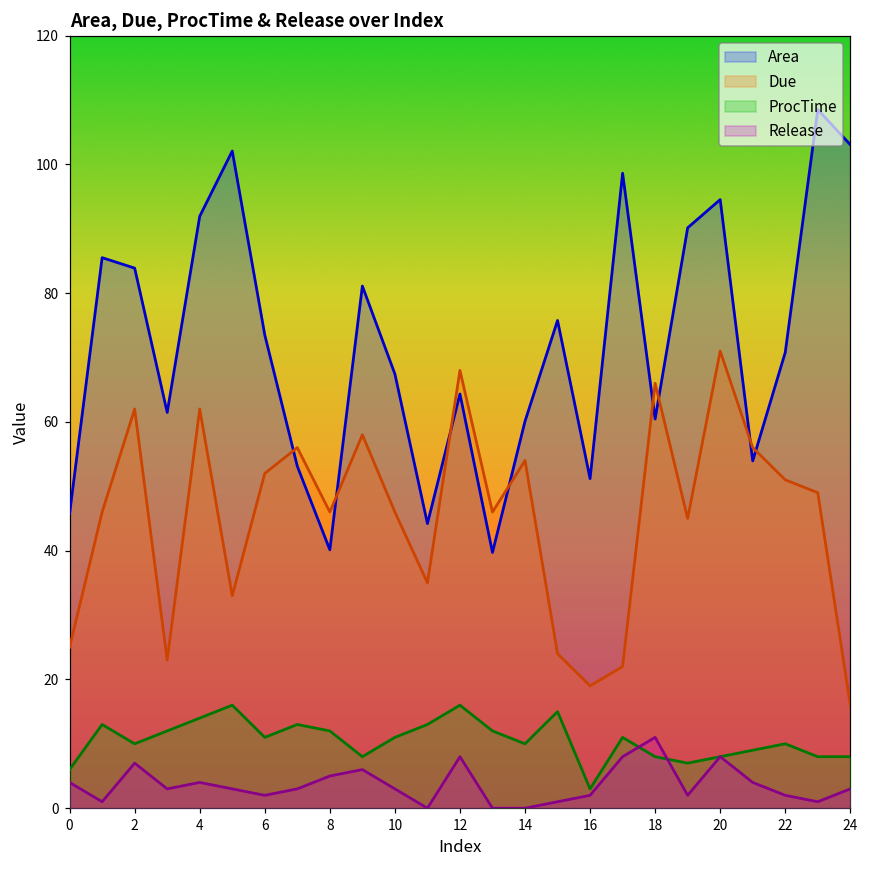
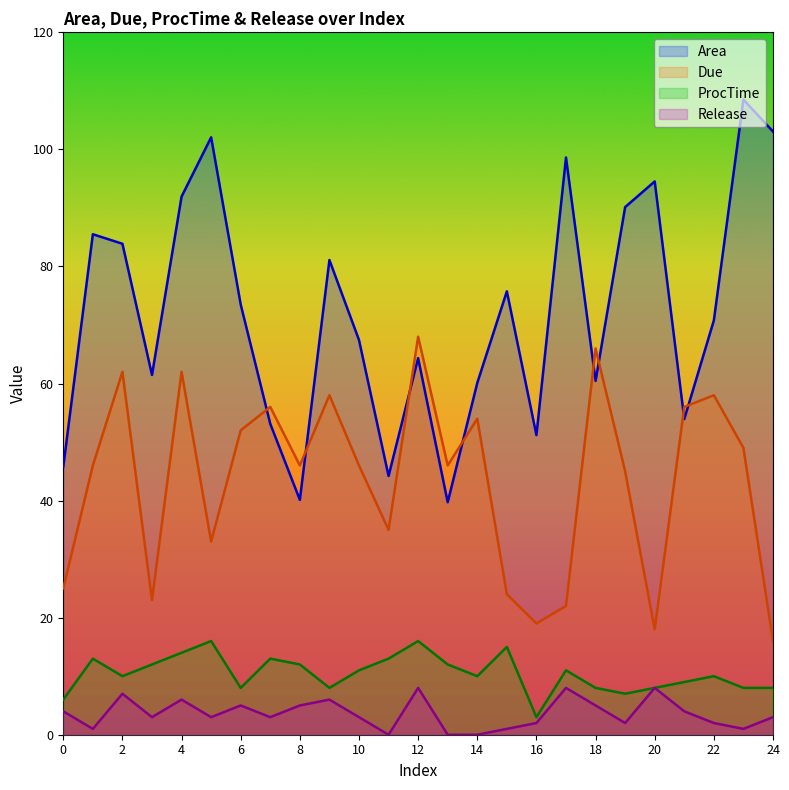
  {
    "Area": {
      "0": 46,
      "2": 84,
      "4": 92,
      "6": 73,
      "8": 40,
      "10": 67,
      "12": 64,
      "14": 60,
      "16": 51,
      "18": 60,
      "20": 95,
      "22": 71,
      "24": 103
    },
    "Due": {
      "0": 25,
      "2": 62,
      "4": 62,
      "6": 52,
      "8": 46,
      "10": 46,
      "12": 68,
      "14": 54,
      "16": 19,
      "18": 66,
-     "20": 71,
-     "22": 51,
+     "20": 18,
+     "22": 58,
      "24": 16
    },
    "ProcTime": {
      "0": 6,
      "2": 10,
      "4": 14,
-     "6": 11,
+     "6": 8,
      "8": 12,
      "10": 11,
      "12": 16,
      "14": 10,
      "16": 3,
      "18": 8,
      "22": 10,
      "24": 8
    },
    "Release": {
      "0": 4,
      "2": 7,
-     "4": 4,
-     "6": 2,
+     "4": 6,
+     "6": 5,
      "8": 5,
      "10": 3,
      "12": 8,
      "14": 0,
      "16": 2,
-     "18": 11,
+     "18": 5,
      "22": 2,
      "24": 3
    }
  }
